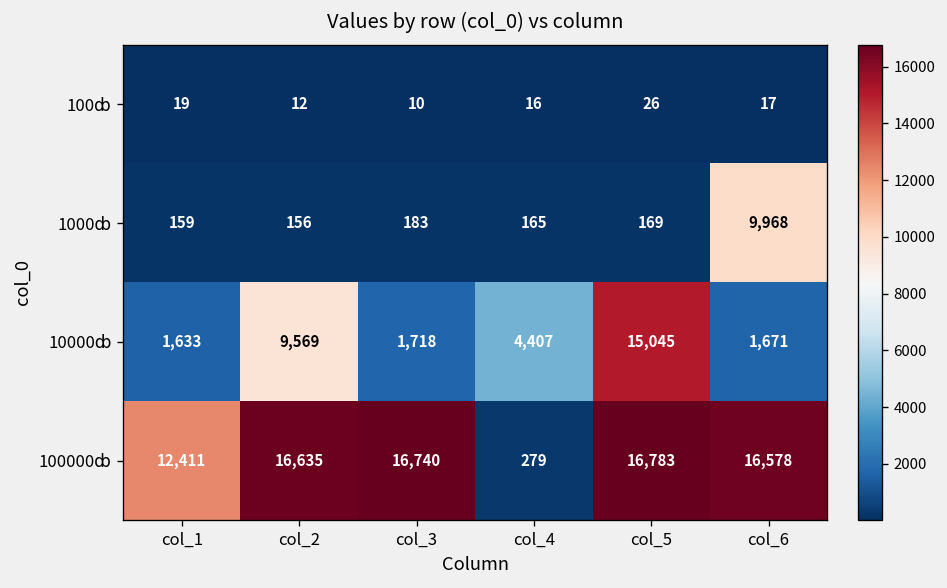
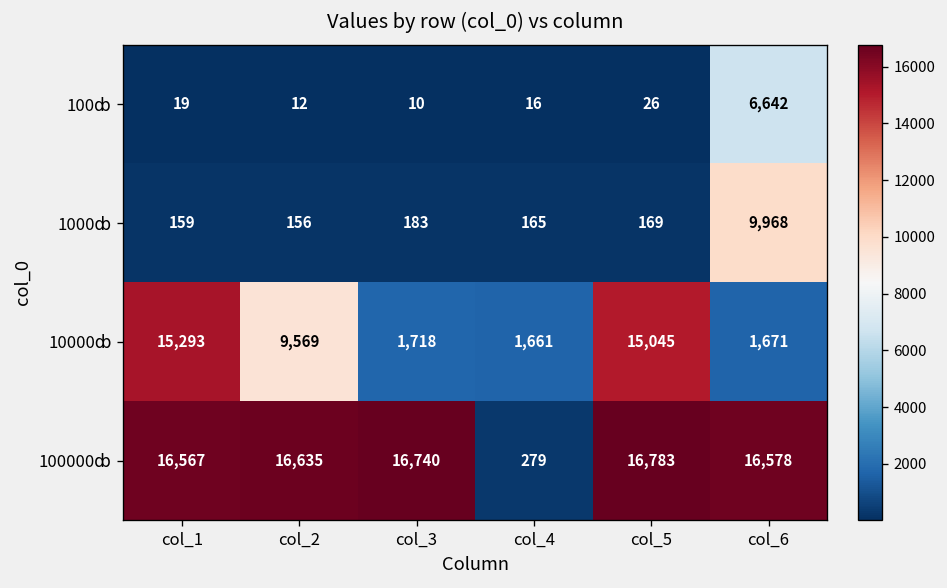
  {
    "100ȸ": {
      "col_1": "19",
      "col_2": "12",
      "col_3": "10",
      "col_4": "16",
      "col_5": "26",
-     "col_6": "17"
+     "col_6": "6,642"
    },
    "1000ȸ": {
      "col_1": "159",
      "col_2": "156",
      "col_3": "183",
      "col_4": "165",
      "col_5": "169",
      "col_6": "9,968"
    },
    "10000ȸ": {
-     "col_1": "1,633",
+     "col_1": "15,293",
      "col_2": "9,569",
      "col_3": "1,718",
-     "col_4": "4,407",
+     "col_4": "1,661",
      "col_5": "15,045",
      "col_6": "1,671"
    },
    "100000ȸ": {
-     "col_1": "12,411",
+     "col_1": "16,567",
      "col_2": "16,635",
      "col_3": "16,740",
      "col_4": "279",
      "col_5": "16,783",
      "col_6": "16,578"
    }
  }
